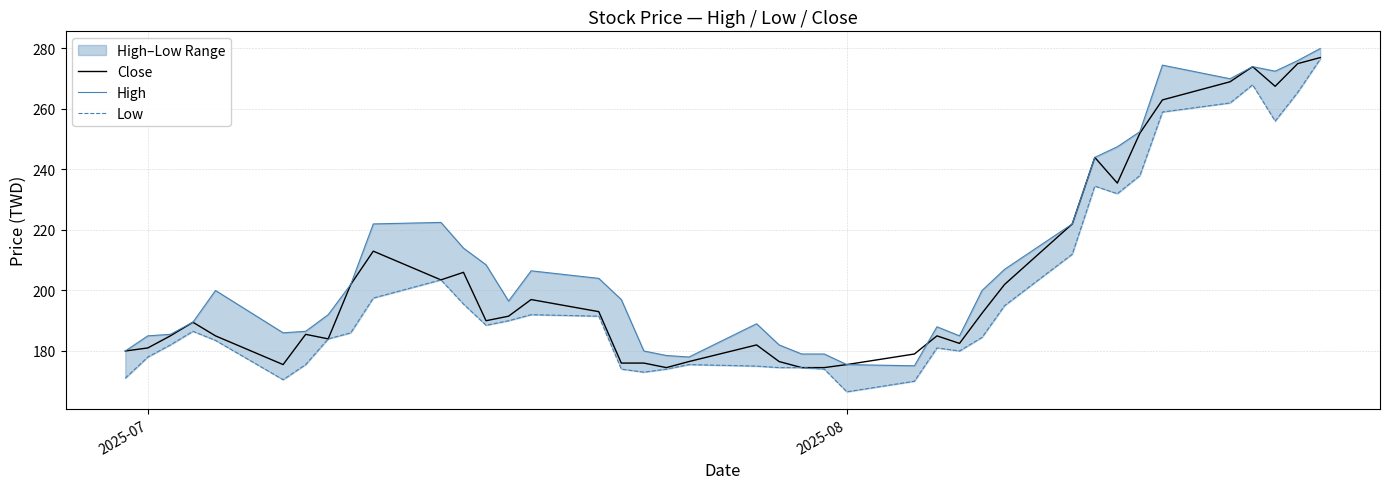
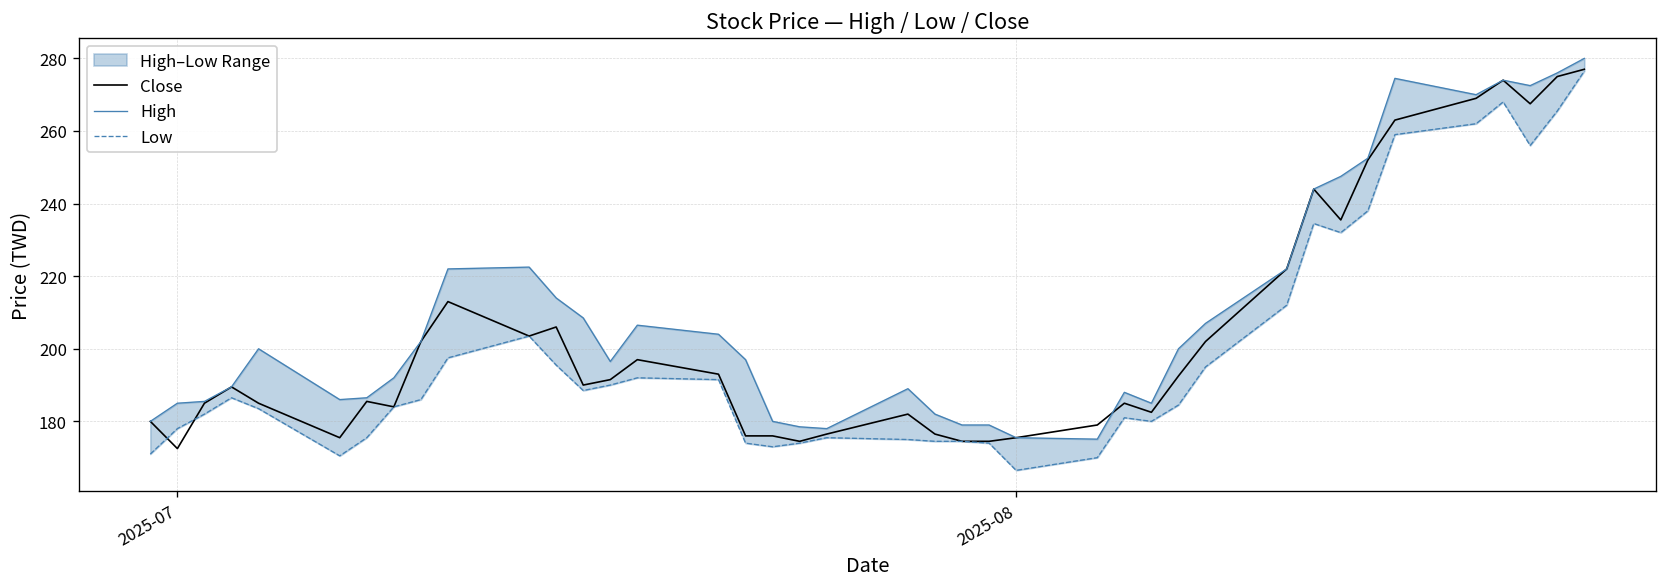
  {
    "Close": {
-     "2025-07": 181
+     "2025-07": 173
    }
  }
